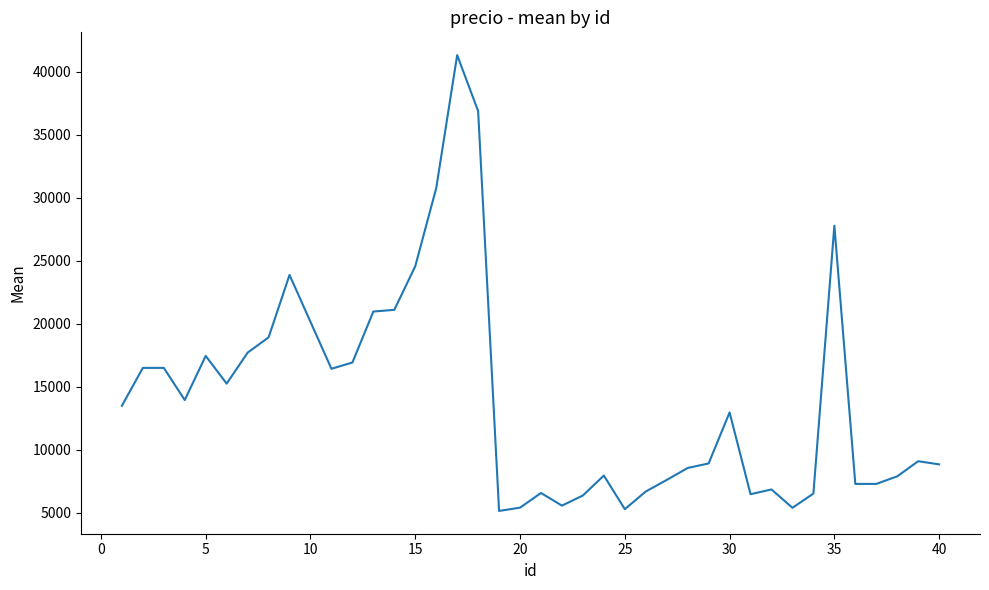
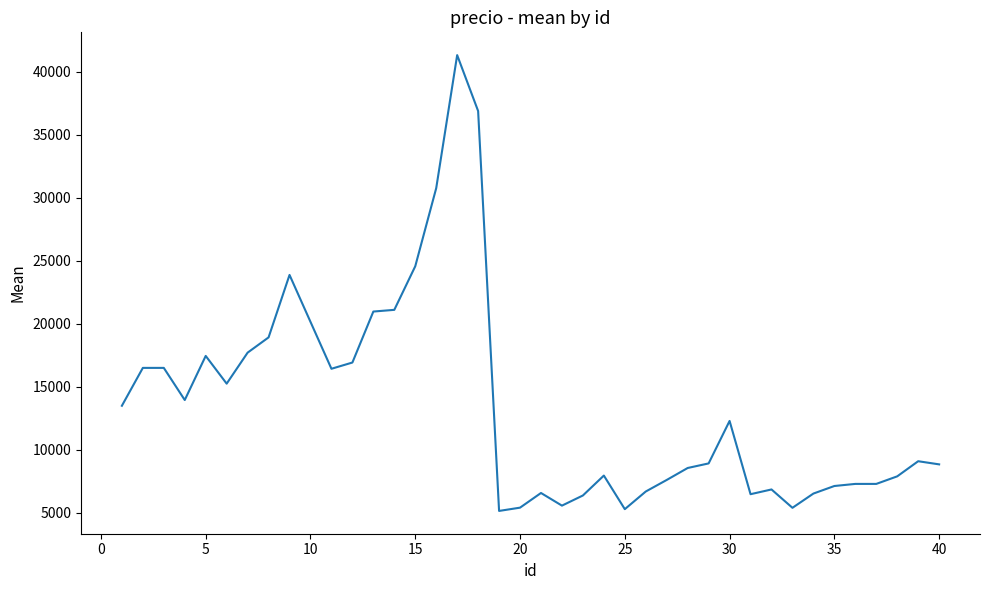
  {
    "5": 17500,
    "15": 24600,
    "20": 5400,
    "25": 5300,
-   "30": 13000,
-   "35": 27800,
+   "30": 12300,
+   "35": 7100,
    "40": 8800
  }
